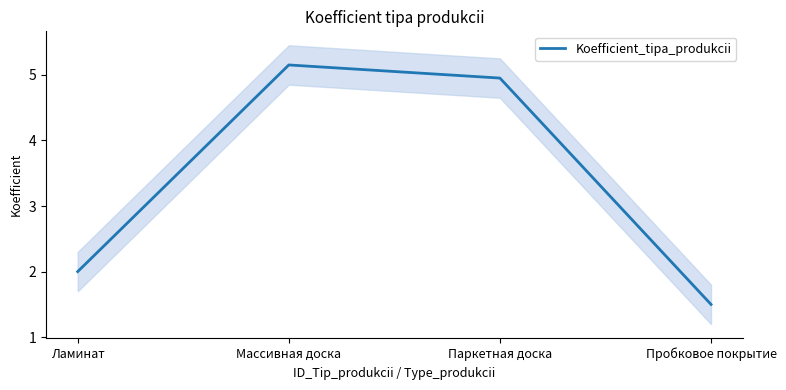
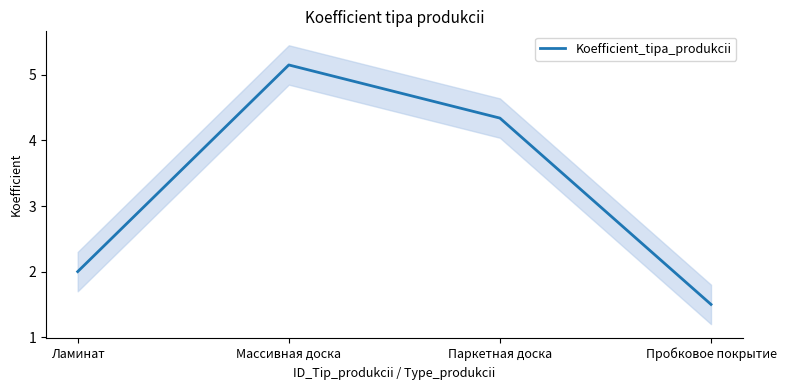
  {
    "Koefficient_tipa_produkcii": {
      "Ламинат": 2.0,
      "Массивная доска": 5.2,
-     "Паркетная доска": 5.0,
+     "Паркетная доска": 4.3,
      "Пробковое покрытие": 1.5
    }
  }
